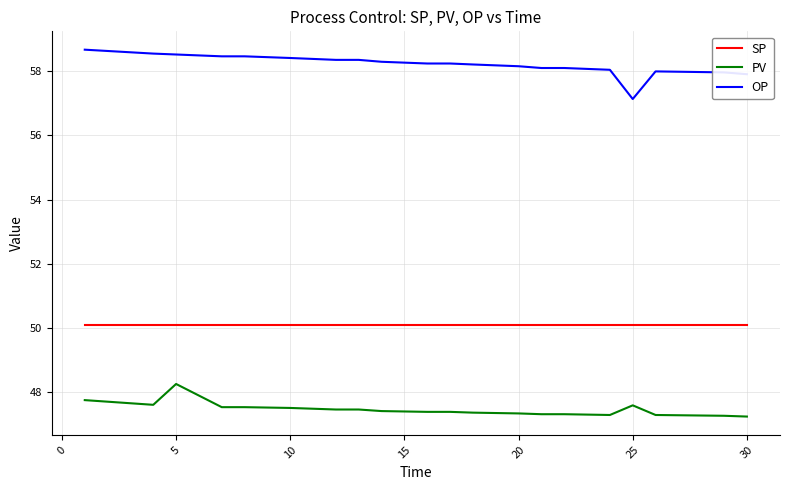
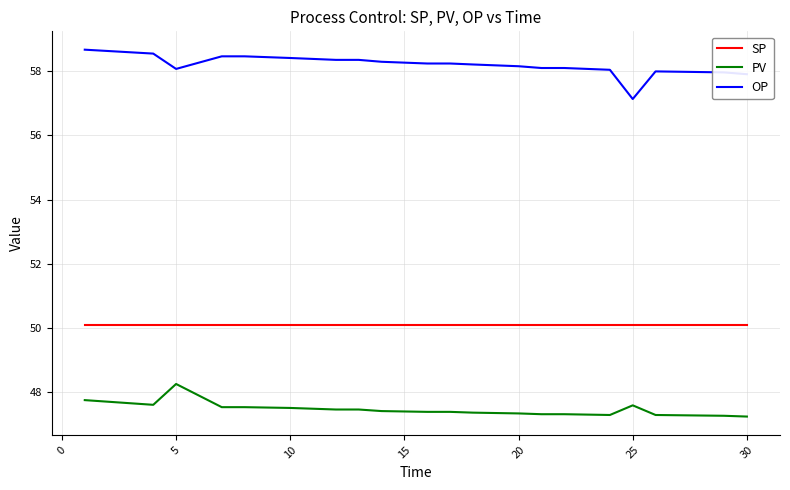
  {
    "SP": {
      "5": 50.1,
      "10": 50.1,
      "20": 50.1,
      "25": 50.1,
      "30": 50.1
    },
    "PV": {
      "5": 48.2,
      "10": 47.5,
      "20": 47.3,
      "25": 47.6,
      "30": 47.2
    },
    "OP": {
-     "5": 58.5,
+     "5": 58.1,
      "10": 58.4,
      "20": 58.2,
      "25": 57.1
    }
  }
